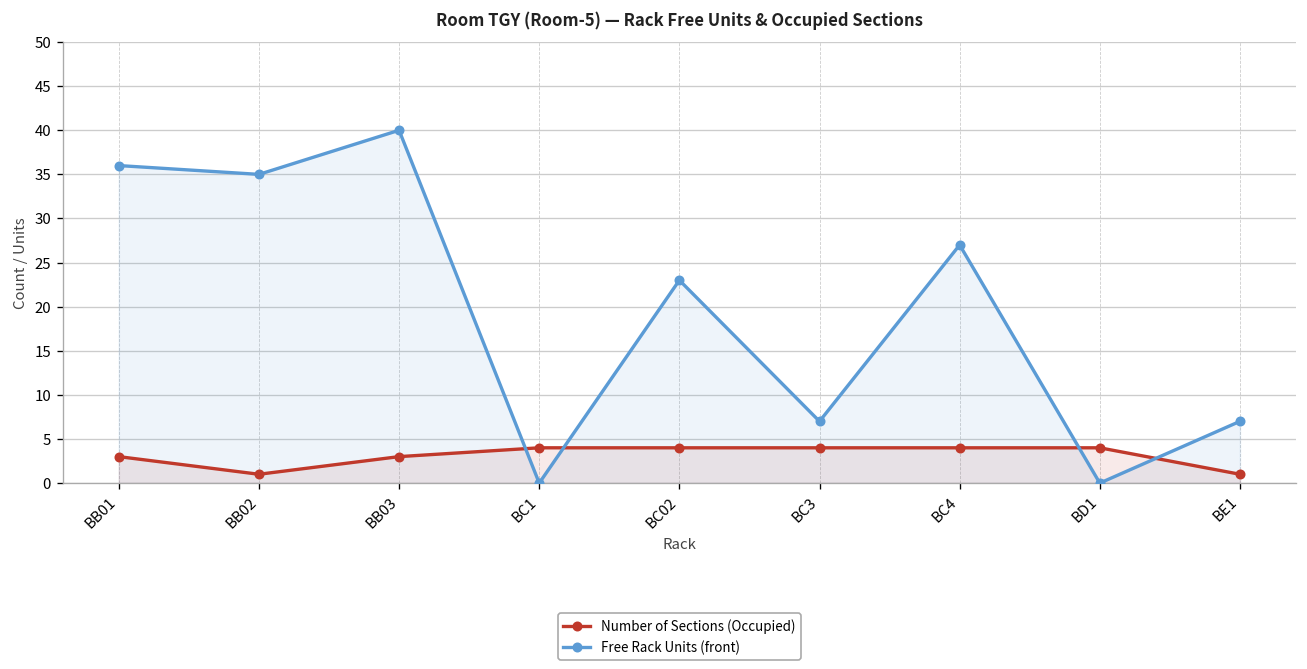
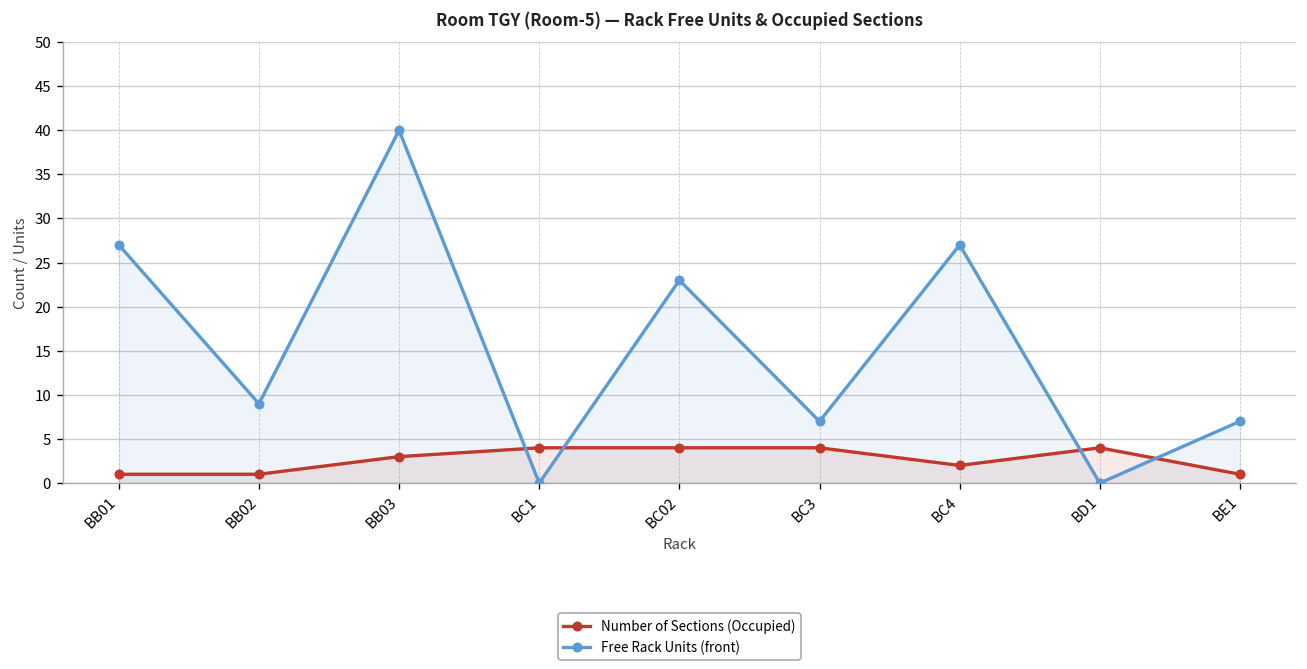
  {
    "Number of Sections (Occupied)": {
-     "BB01": 3,
+     "BB01": 1,
      "BB02": 1,
      "BB03": 3,
      "BC1": 4,
      "BC02": 4,
      "BC3": 4,
-     "BC4": 4,
+     "BC4": 2,
      "BD1": 4,
      "BE1": 1
    },
    "Free Rack Units (front)": {
-     "BB01": 36,
-     "BB02": 35,
+     "BB01": 27,
+     "BB02": 9,
      "BB03": 40,
      "BC1": 0,
      "BC02": 23,
      "BC3": 7,
      "BC4": 27,
      "BD1": 0,
      "BE1": 7
    }
  }
